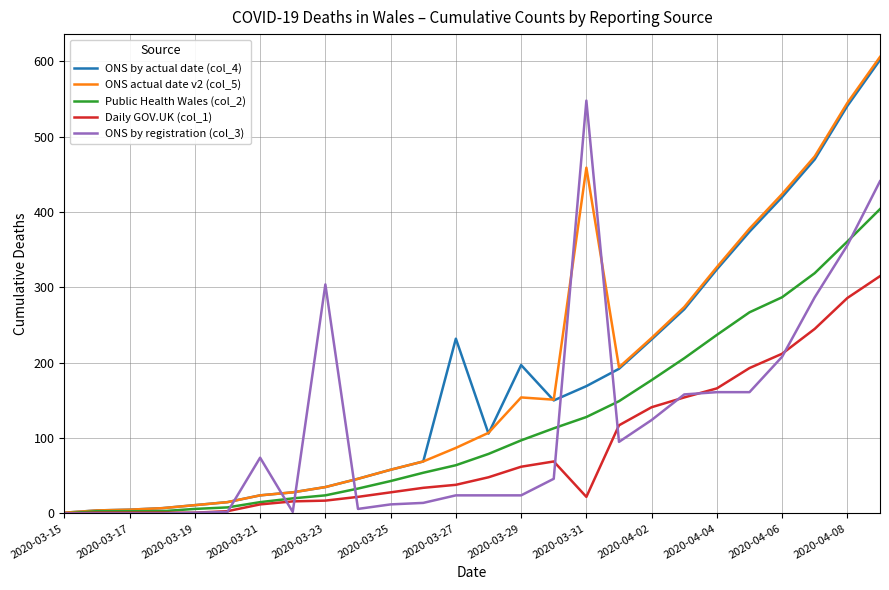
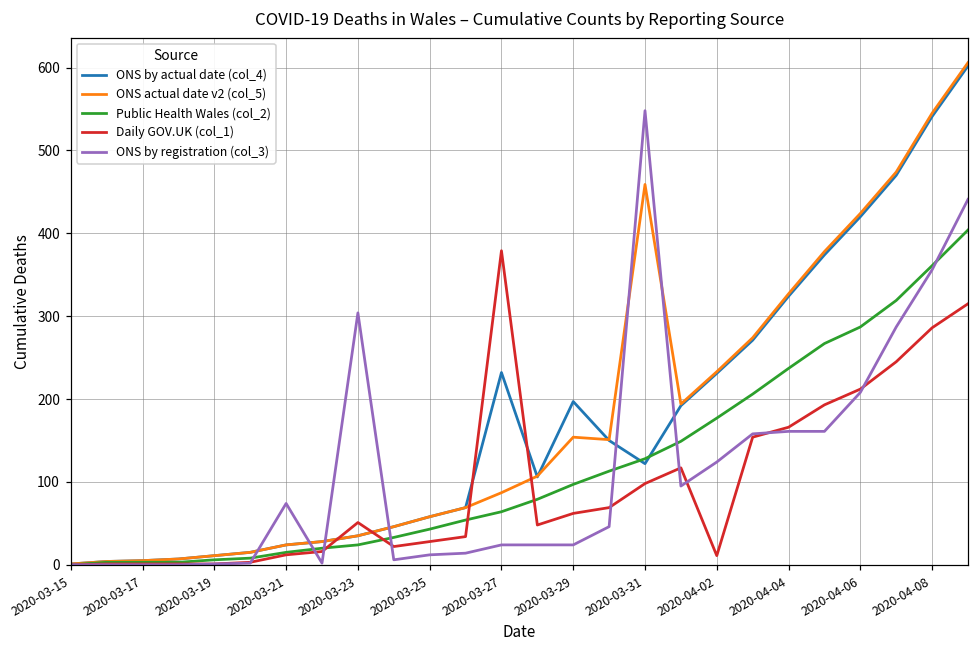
  {
    "ONS by actual date (col_4)": {
      "2020-03-27": 230,
      "2020-03-29": 200,
-     "2020-03-31": 170,
+     "2020-03-31": 120,
      "2020-04-06": 420,
      "2020-04-08": 540
    },
    "ONS actual date v2 (col_5)": {
      "2020-03-27": 90,
      "2020-03-29": 150,
      "2020-03-31": 460,
      "2020-04-06": 420,
      "2020-04-08": 550
    },
    "Public Health Wales (col_2)": {
      "2020-03-19": 10,
      "2020-03-23": 20,
      "2020-03-25": 40,
      "2020-03-27": 60,
      "2020-03-29": 100,
      "2020-03-31": 130,
      "2020-04-02": 180,
      "2020-04-04": 240,
      "2020-04-06": 290,
      "2020-04-08": 360
    },
    "Daily GOV.UK (col_1)": {
-     "2020-03-23": 20,
+     "2020-03-23": 50,
      "2020-03-25": 30,
-     "2020-03-27": 40,
+     "2020-03-27": 380,
      "2020-03-29": 60,
-     "2020-03-31": 20,
-     "2020-04-02": 140,
+     "2020-03-31": 100,
+     "2020-04-02": 10,
      "2020-04-04": 170,
      "2020-04-06": 210,
      "2020-04-08": 290
    },
    "ONS by registration (col_3)": {
      "2020-03-21": 70,
      "2020-03-23": 300,
      "2020-03-25": 10,
      "2020-03-27": 20,
      "2020-03-29": 20,
      "2020-03-31": 550,
      "2020-04-02": 120,
      "2020-04-04": 160,
      "2020-04-06": 210,
      "2020-04-08": 360
    }
  }
